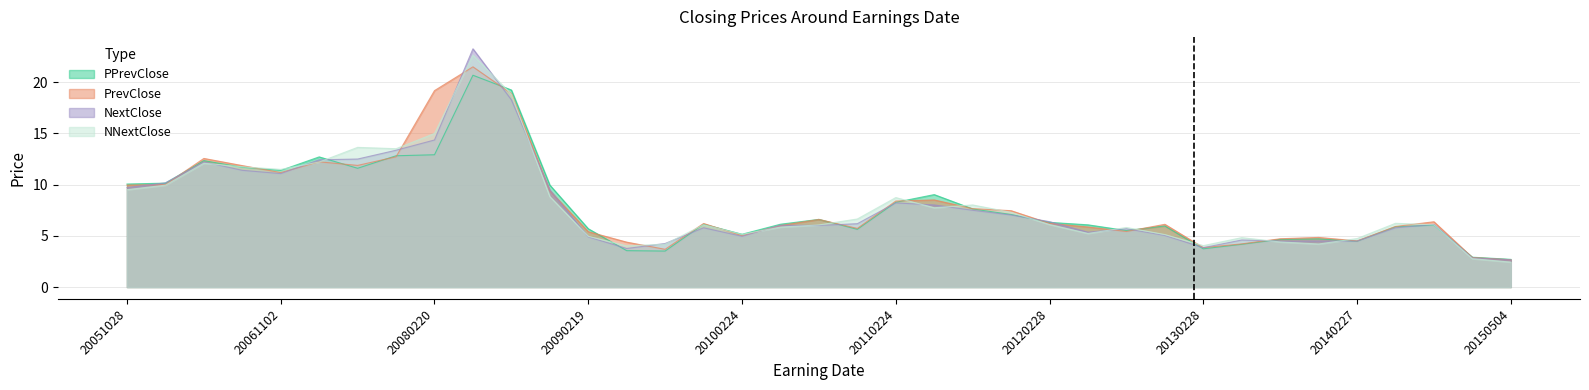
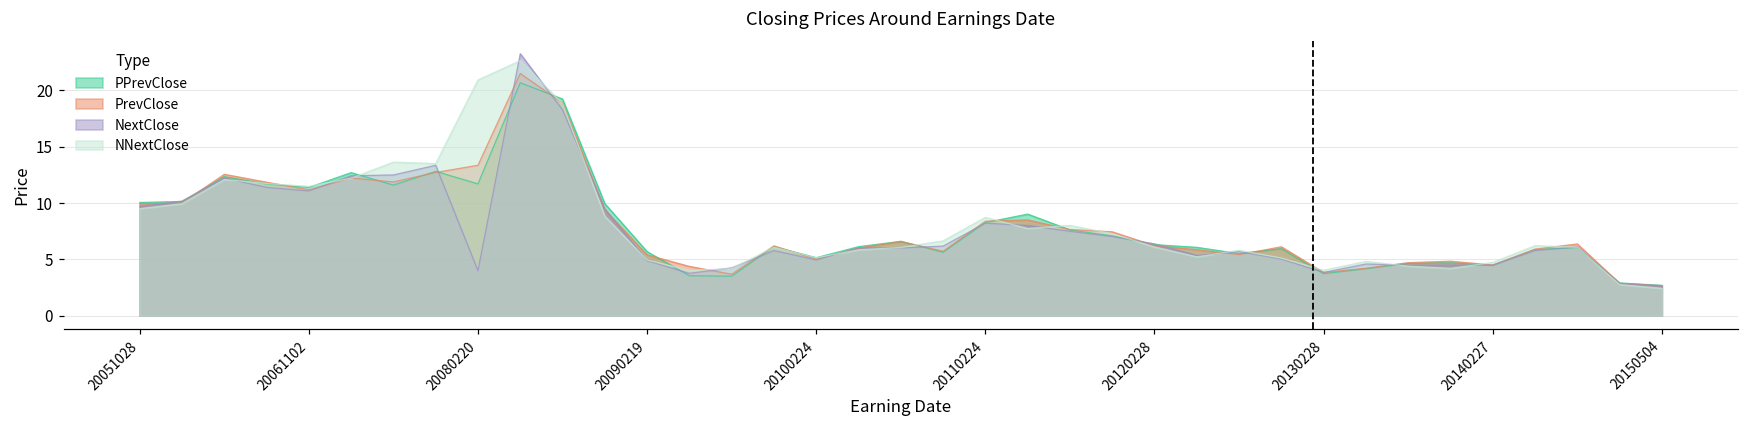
  {
    "PPrevClose": {
-     "20080220": 12.9,
+     "20080220": 11.7,
      "20090219": 5.7
    },
    "PrevClose": {
-     "20080220": 19.2,
+     "20080220": 13.4,
      "20090219": 5.4
    },
    "NextClose": {
-     "20080220": 14.4
+     "20080220": 4.0
    },
    "NNextClose": {
-     "20080220": 15.0,
+     "20080220": 20.9,
      "20110224": 8.7
    }
  }
